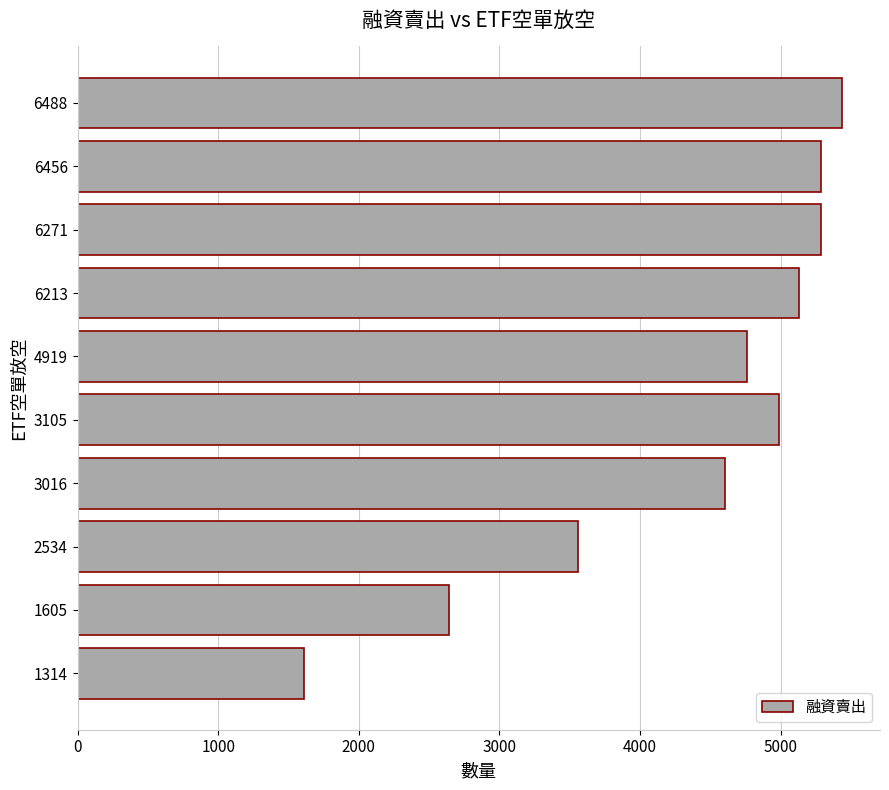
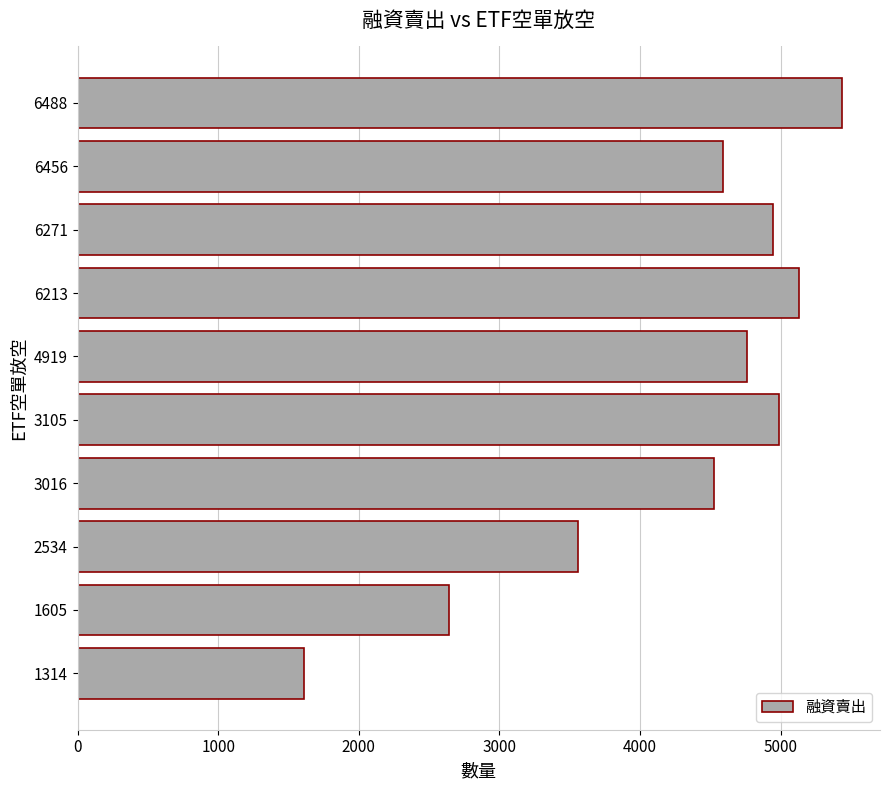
  {
    "6488": 5430,
-   "6456": 5290,
-   "6271": 5290,
+   "6456": 4590,
+   "6271": 4940,
    "6213": 5130,
    "4919": 4760,
    "3105": 4990,
-   "3016": 4610,
+   "3016": 4530,
    "2534": 3560,
    "1605": 2640,
    "1314": 1610
  }
